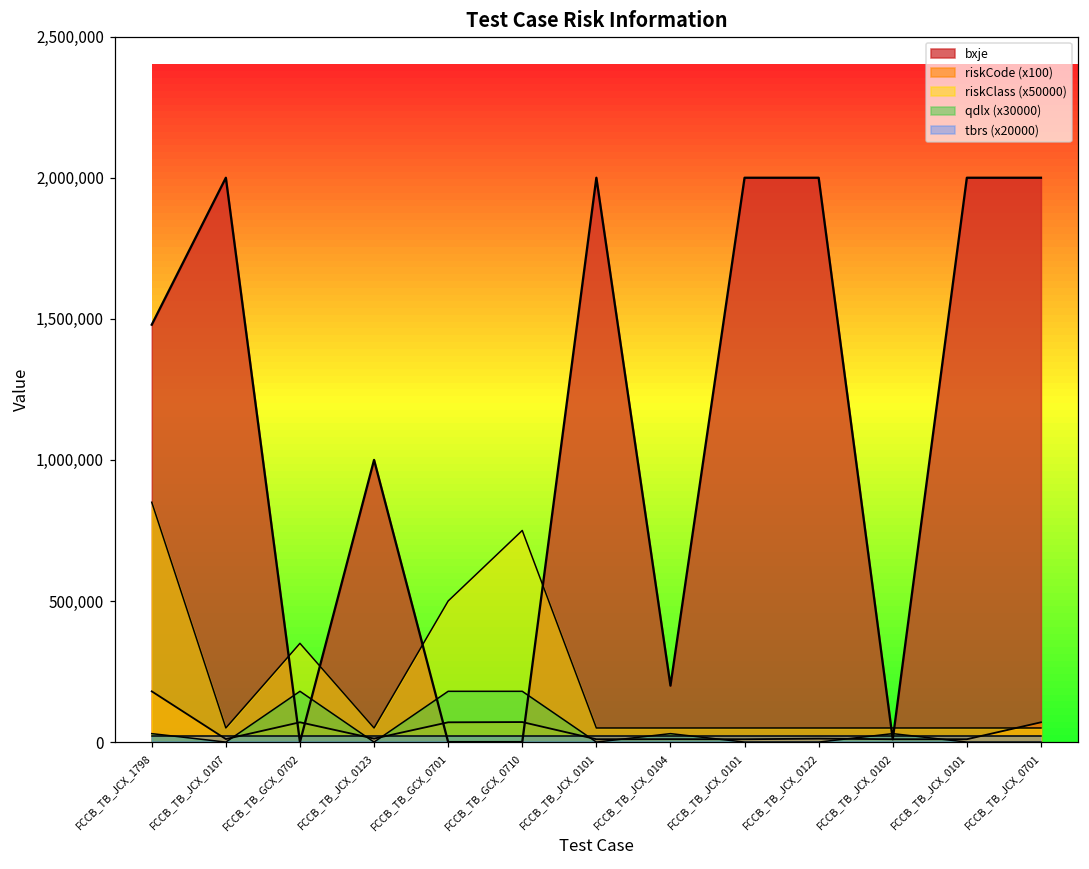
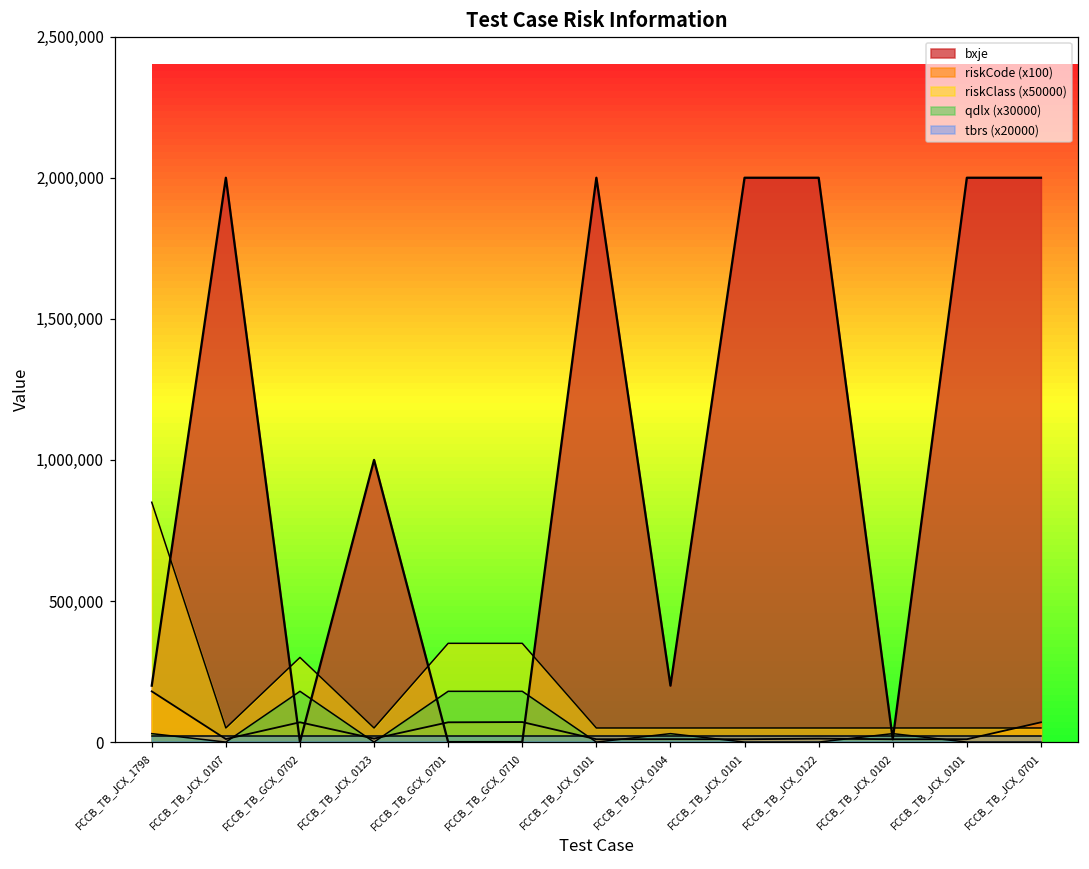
  {
    "bxje": {
-     "FCCB_TB_JCX_1798": "1,480,000",
+     "FCCB_TB_JCX_1798": "200,000",
      "FCCB_TB_JCX_0107": "2,000,000",
      "FCCB_TB_GCX_0702": "0",
      "FCCB_TB_JCX_0123": "1,000,000",
      "FCCB_TB_GCX_0701": "0",
      "FCCB_TB_GCX_0710": "0",
      "FCCB_TB_JCX_0104": "200,000",
      "FCCB_TB_JCX_0122": "2,000,000",
      "FCCB_TB_JCX_0701": "2,000,000"
    },
    "riskCode (x100)": {
      "FCCB_TB_JCX_1798": "180,000",
      "FCCB_TB_GCX_0702": "70,000",
      "FCCB_TB_GCX_0701": "70,000",
      "FCCB_TB_GCX_0710": "70,000",
      "FCCB_TB_JCX_0701": "70,000"
    },
    "riskClass (x50000)": {
      "FCCB_TB_JCX_1798": "850,000",
      "FCCB_TB_JCX_0107": "50,000",
-     "FCCB_TB_GCX_0702": "350,000",
+     "FCCB_TB_GCX_0702": "300,000",
      "FCCB_TB_JCX_0123": "50,000",
-     "FCCB_TB_GCX_0701": "500,000",
-     "FCCB_TB_GCX_0710": "750,000",
+     "FCCB_TB_GCX_0701": "350,000",
+     "FCCB_TB_GCX_0710": "350,000",
      "FCCB_TB_JCX_0104": "50,000",
      "FCCB_TB_JCX_0122": "50,000",
      "FCCB_TB_JCX_0102": "50,000",
      "FCCB_TB_JCX_0701": "50,000"
    },
    "qdlx (x30000)": {
      "FCCB_TB_JCX_1798": "30,000",
      "FCCB_TB_JCX_0107": "0",
      "FCCB_TB_GCX_0702": "180,000",
      "FCCB_TB_JCX_0123": "0",
      "FCCB_TB_GCX_0701": "180,000",
      "FCCB_TB_GCX_0710": "180,000",
      "FCCB_TB_JCX_0104": "30,000",
      "FCCB_TB_JCX_0122": "0",
      "FCCB_TB_JCX_0102": "30,000",
      "FCCB_TB_JCX_0701": "0"
    },
    "tbrs (x20000)": {
      "FCCB_TB_JCX_1798": "20,000",
      "FCCB_TB_GCX_0702": "20,000",
      "FCCB_TB_GCX_0701": "20,000",
      "FCCB_TB_GCX_0710": "20,000",
      "FCCB_TB_JCX_0701": "20,000"
    }
  }
